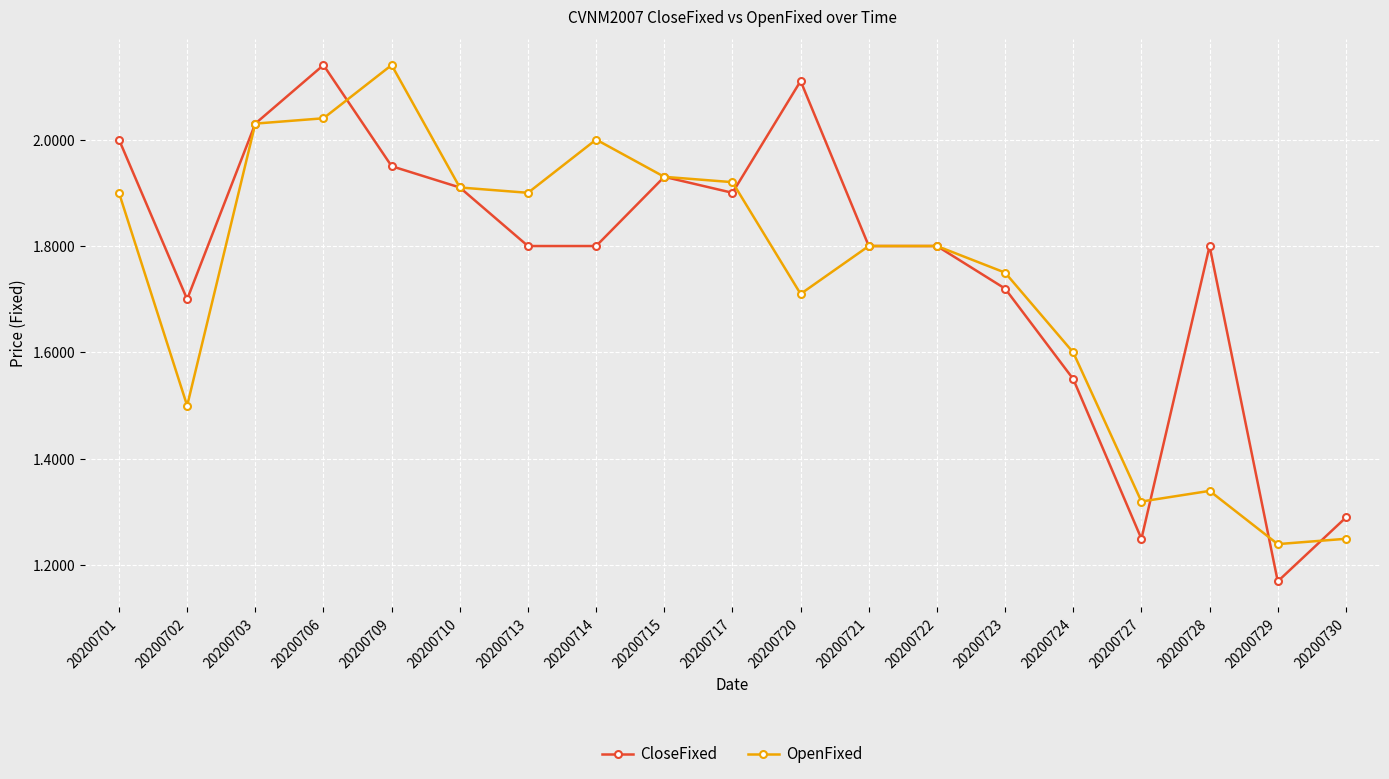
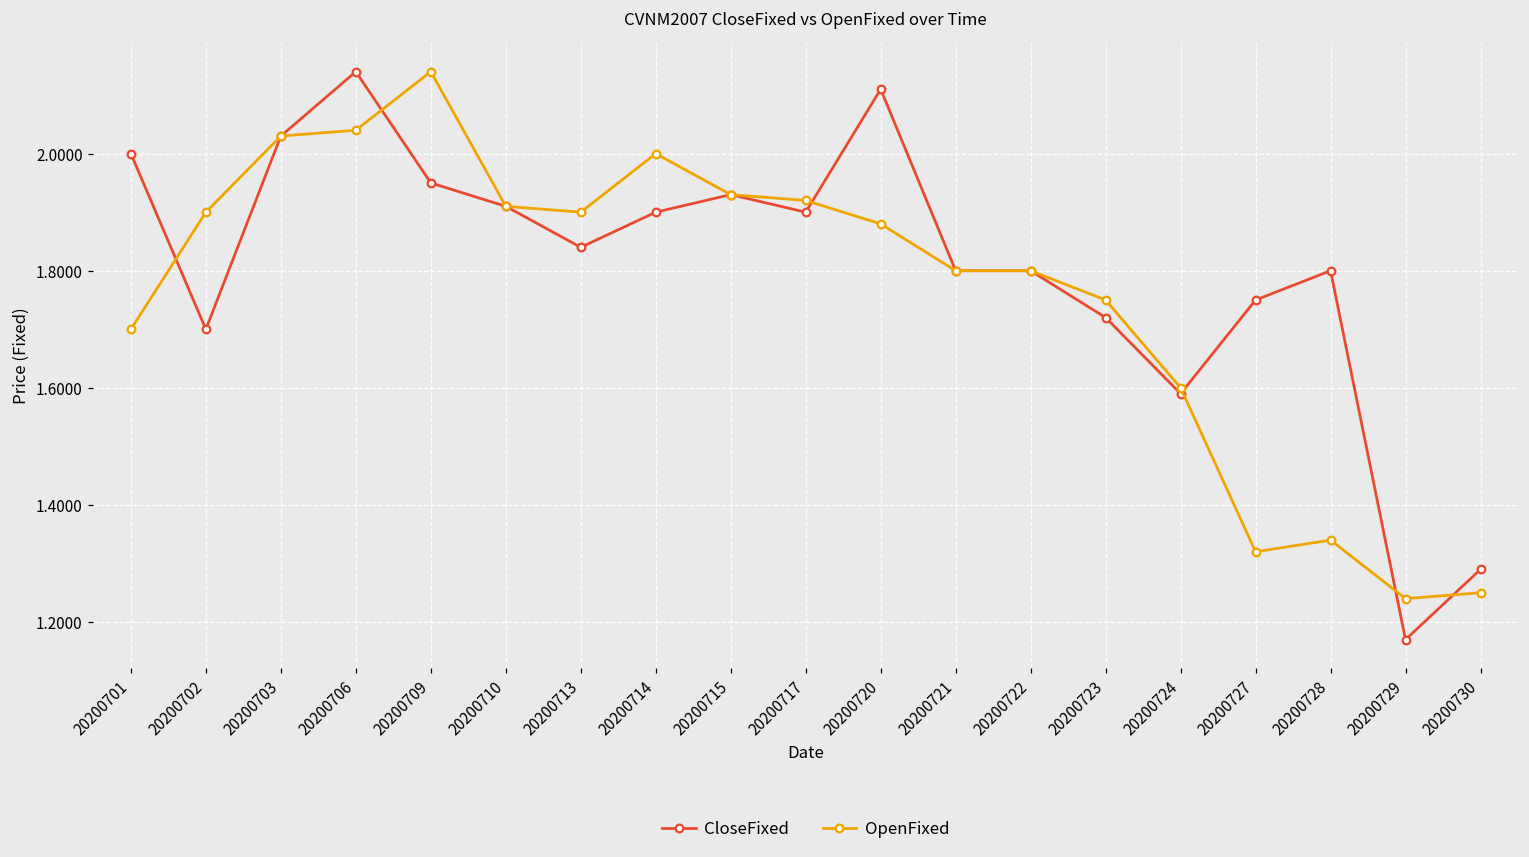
  {
    "CloseFixed": {
      "20200701": 2.00,
      "20200702": 1.70,
      "20200706": 2.14,
      "20200709": 1.95,
-     "20200713": 1.80,
-     "20200714": 1.8,
+     "20200713": 1.84,
+     "20200714": 1.9,
      "20200717": 1.90,
      "20200720": 2.11,
      "20200723": 1.72,
-     "20200724": 1.55,
-     "20200727": 1.25,
+     "20200724": 1.59,
+     "20200727": 1.75,
      "20200728": 1.80,
      "20200729": 1.17,
      "20200730": 1.29
    },
    "OpenFixed": {
-     "20200701": 1.9,
-     "20200702": 1.5,
+     "20200701": 1.7,
+     "20200702": 1.9,
      "20200706": 2.04,
      "20200709": 2.14,
      "20200713": 1.90,
      "20200714": 2.00,
      "20200717": 1.92,
-     "20200720": 1.71,
+     "20200720": 1.88,
      "20200723": 1.75,
      "20200724": 1.60,
      "20200727": 1.32,
      "20200728": 1.34,
      "20200729": 1.24,
      "20200730": 1.25
    }
  }
